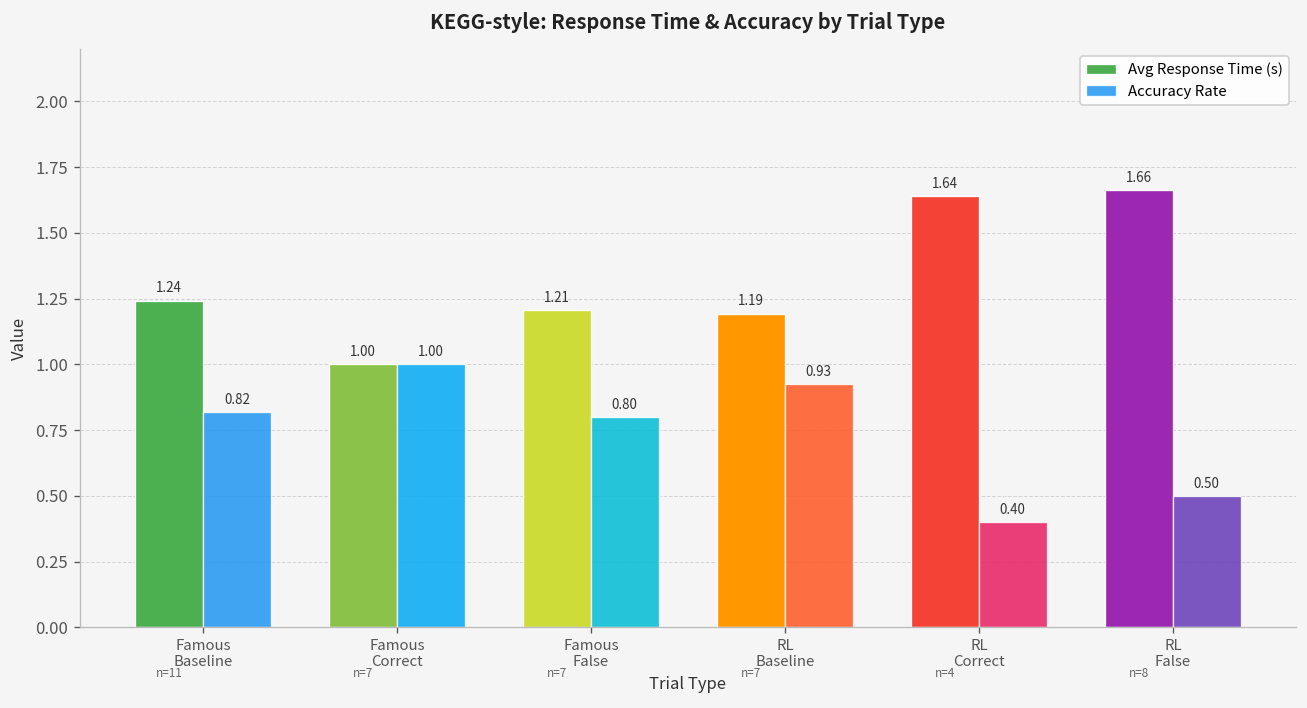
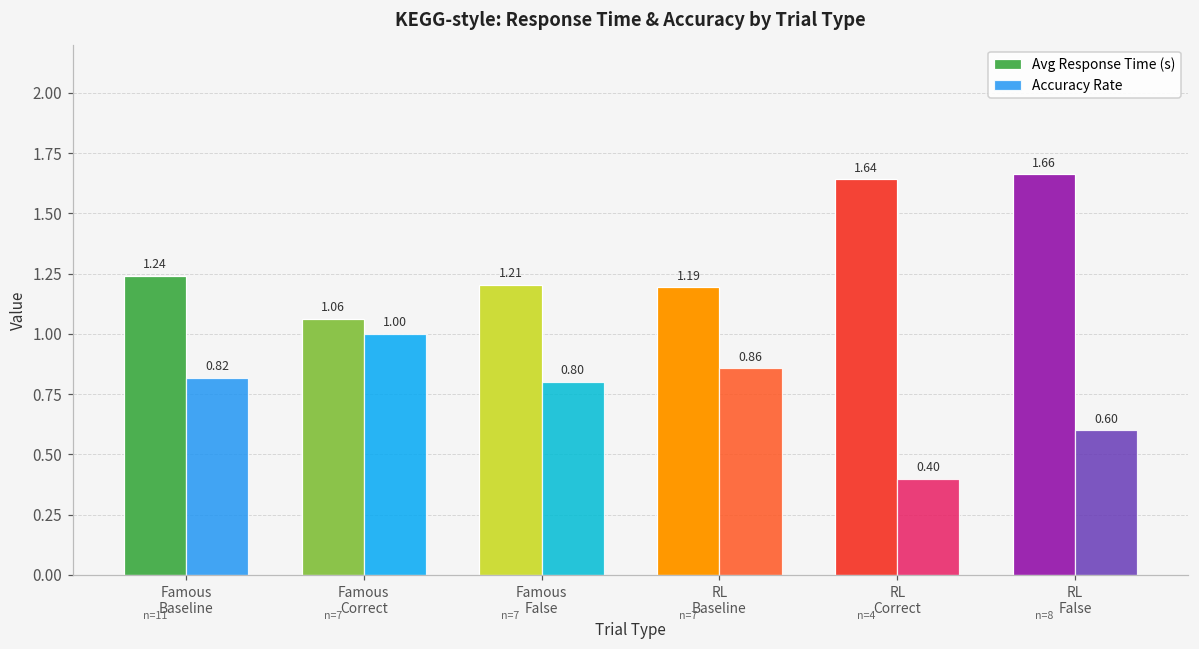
  {
    "Avg Response Time (s)": {
      "Famous Baseline": 1.24,
-     "Famous Correct": 1.00,
+     "Famous Correct": 1.06,
      "Famous False": 1.21,
      "RL Baseline": 1.19,
      "RL Correct": 1.64,
      "RL False": 1.66
    },
    "Accuracy Rate": {
      "Famous Baseline": 0.82,
      "Famous Correct": 1.00,
      "Famous False": 0.80,
-     "RL Baseline": 0.93,
+     "RL Baseline": 0.86,
      "RL Correct": 0.40,
-     "RL False": 0.50
+     "RL False": 0.60
    }
  }
